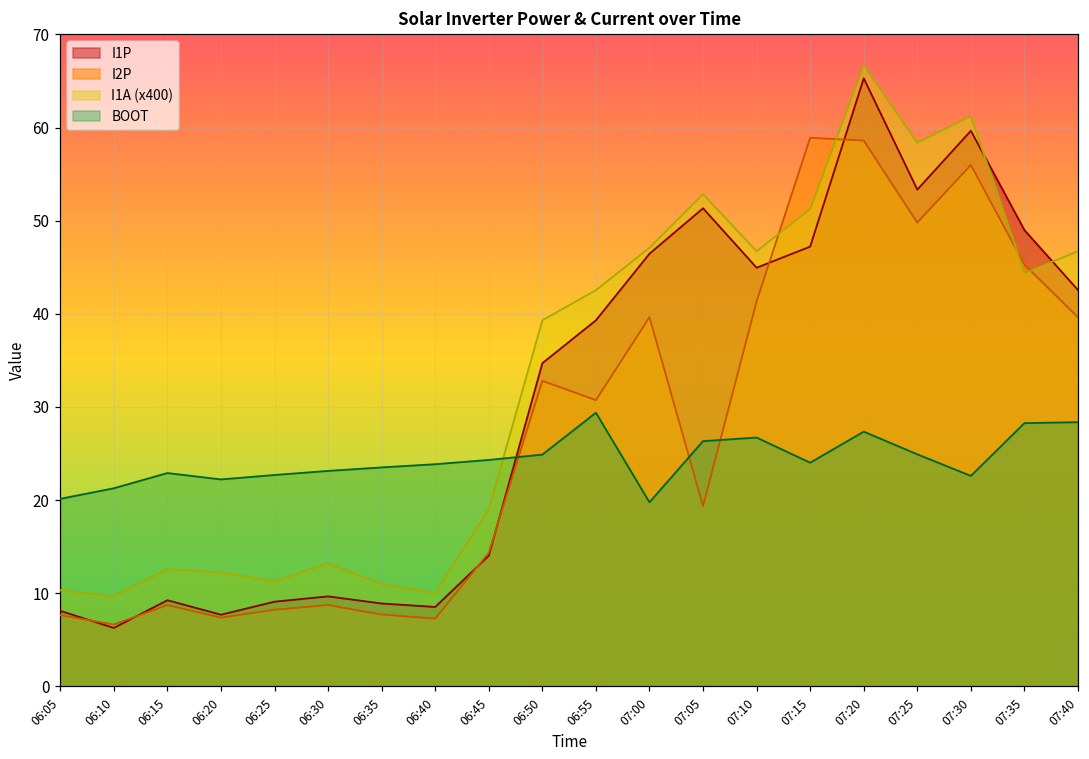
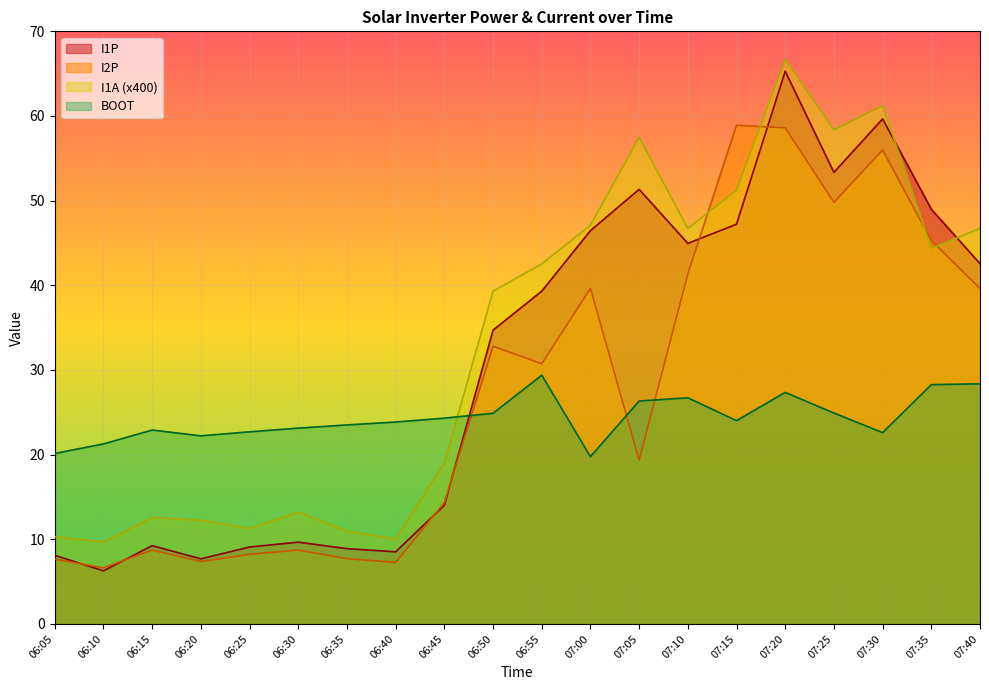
  {
    "I1P": {
      "06:05": 8,
      "06:10": 6,
      "06:15": 9,
      "06:20": 8,
      "06:25": 9,
      "06:30": 10,
      "06:35": 9,
      "06:40": 9,
      "06:45": 14,
      "06:50": 35,
      "06:55": 39,
      "07:00": 46,
      "07:05": 51,
      "07:10": 45,
      "07:15": 47,
      "07:20": 65,
      "07:25": 53,
      "07:30": 60,
      "07:35": 49,
      "07:40": 43
    },
    "I2P": {
      "06:05": 8,
      "06:10": 7,
      "06:15": 9,
      "06:20": 7,
      "06:25": 8,
      "06:30": 9,
      "06:35": 8,
      "06:40": 7,
      "06:45": 14,
      "06:50": 33,
      "06:55": 31,
      "07:00": 40,
      "07:05": 19,
      "07:10": 41,
      "07:15": 59,
      "07:20": 59,
      "07:25": 50,
      "07:30": 56,
      "07:35": 45,
      "07:40": 40
    },
    "I1A (x400)": {
      "06:05": 10,
      "06:10": 10,
      "06:15": 13,
      "06:20": 12,
      "06:25": 11,
      "06:30": 13,
      "06:35": 11,
      "06:40": 10,
      "06:45": 19,
      "06:50": 39,
      "06:55": 43,
      "07:00": 47,
-     "07:05": 53,
+     "07:05": 57,
      "07:10": 47,
      "07:15": 51,
      "07:20": 67,
      "07:25": 58,
      "07:30": 61,
      "07:35": 44,
      "07:40": 47
    },
    "BOOT": {
      "06:05": 20,
      "06:10": 21,
      "06:15": 23,
      "06:20": 22,
      "06:25": 23,
      "06:30": 23,
      "06:35": 24,
      "06:40": 24,
      "06:45": 24,
      "06:50": 25,
      "06:55": 29,
      "07:00": 20,
      "07:05": 26,
      "07:10": 27,
      "07:15": 24,
      "07:20": 27,
      "07:25": 25,
      "07:30": 23,
      "07:35": 28,
      "07:40": 28
    }
  }
